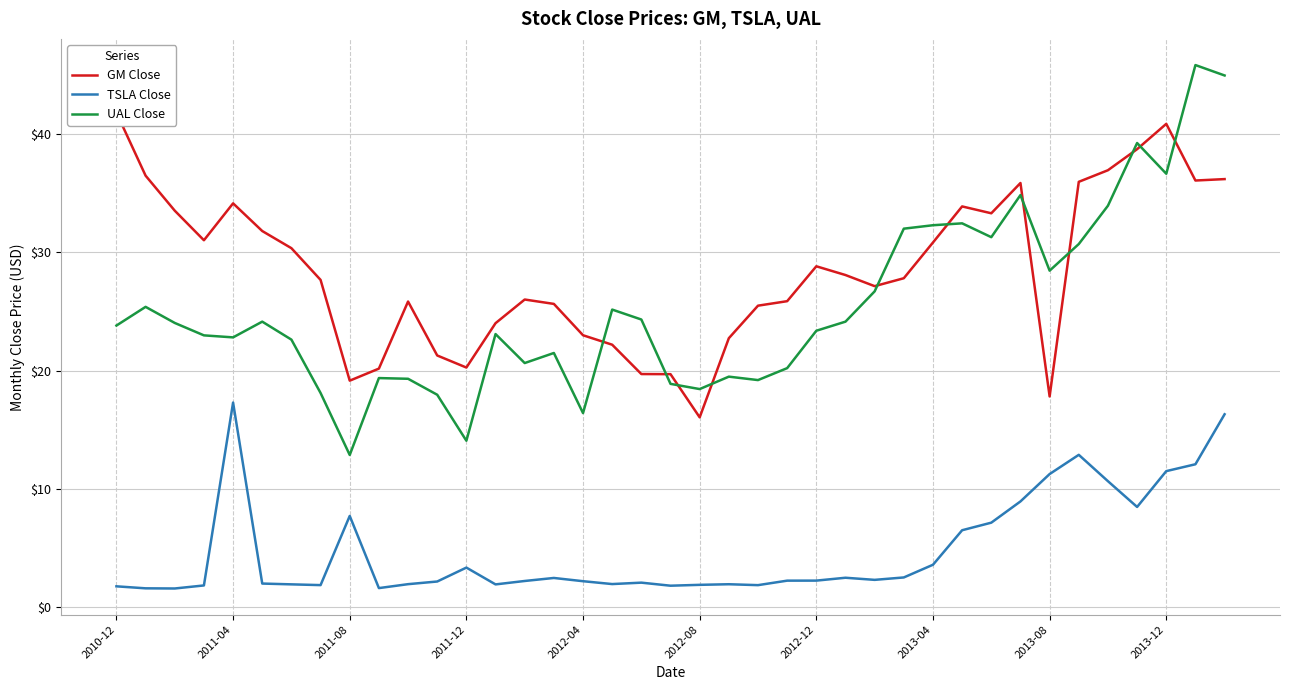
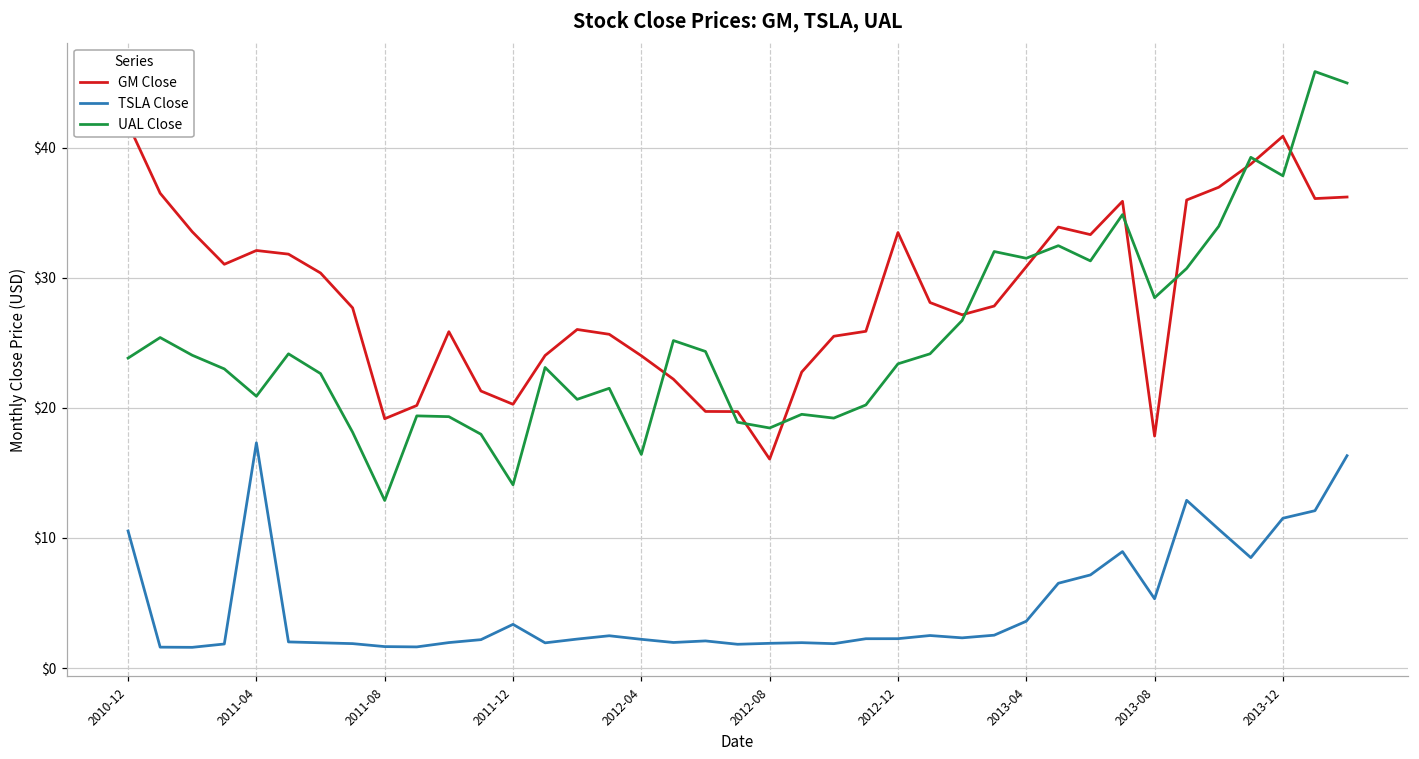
  {
    "GM Close": {
-     "2011-04": "$34.2",
+     "2011-04": "$32.1",
      "2011-08": "$19.2",
      "2011-12": "$20.3",
-     "2012-04": "$23",
+     "2012-04": "$24",
      "2012-08": "$16.1",
-     "2012-12": "$28.8",
+     "2012-12": "$33.5",
      "2013-04": "$30.8",
      "2013-08": "$17.8",
      "2013-12": "$40.9"
    },
    "TSLA Close": {
-     "2010-12": "$1.8",
+     "2010-12": "$10.5",
      "2011-04": "$17.3",
-     "2011-08": "$7.7",
+     "2011-08": "$1.6",
      "2011-12": "$3.4",
      "2012-04": "$2.2",
      "2012-08": "$1.9",
      "2012-12": "$2.3",
      "2013-04": "$3.6",
-     "2013-08": "$11.3",
+     "2013-08": "$5.3",
      "2013-12": "$11.5"
    },
    "UAL Close": {
      "2010-12": "$23.8",
-     "2011-04": "$22.8",
+     "2011-04": "$20.9",
      "2011-08": "$12.9",
      "2011-12": "$14.1",
      "2012-04": "$16.4",
      "2012-08": "$18.5",
      "2012-12": "$23.4",
-     "2013-04": "$32.3",
+     "2013-04": "$31.5",
      "2013-08": "$28.5",
-     "2013-12": "$36.7"
+     "2013-12": "$37.8"
    }
  }
